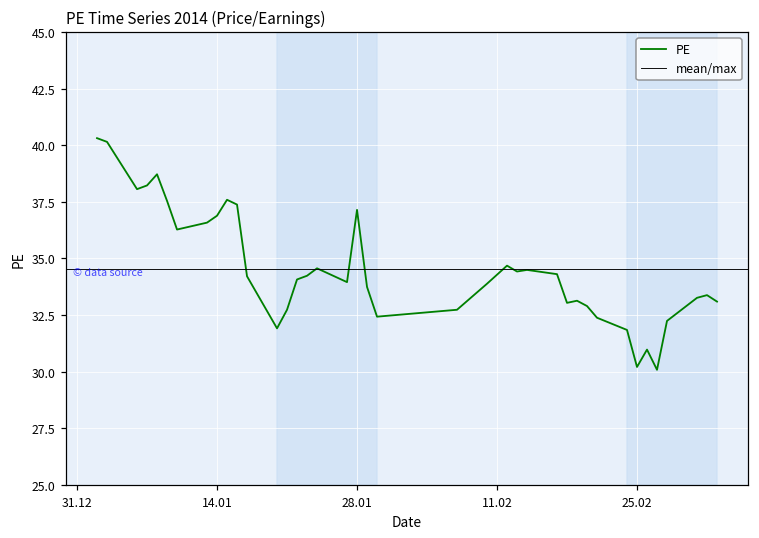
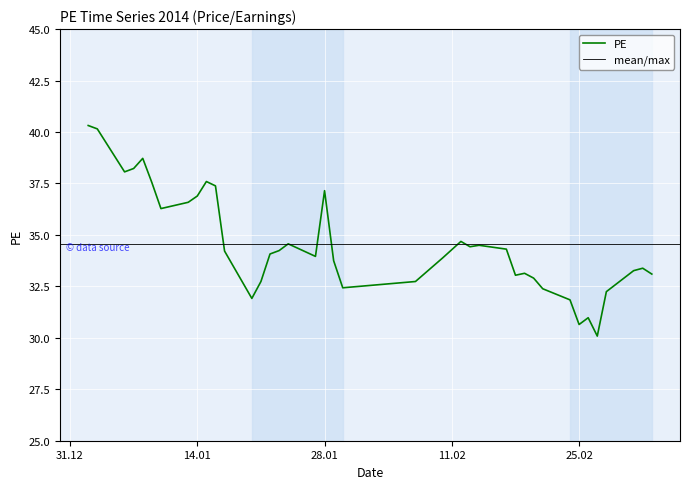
  {
    "14.01": 36.9,
    "28.01": 37.1,
    "11.02": 34.3,
-   "25.02": 30.2
+   "25.02": 30.6
  }
